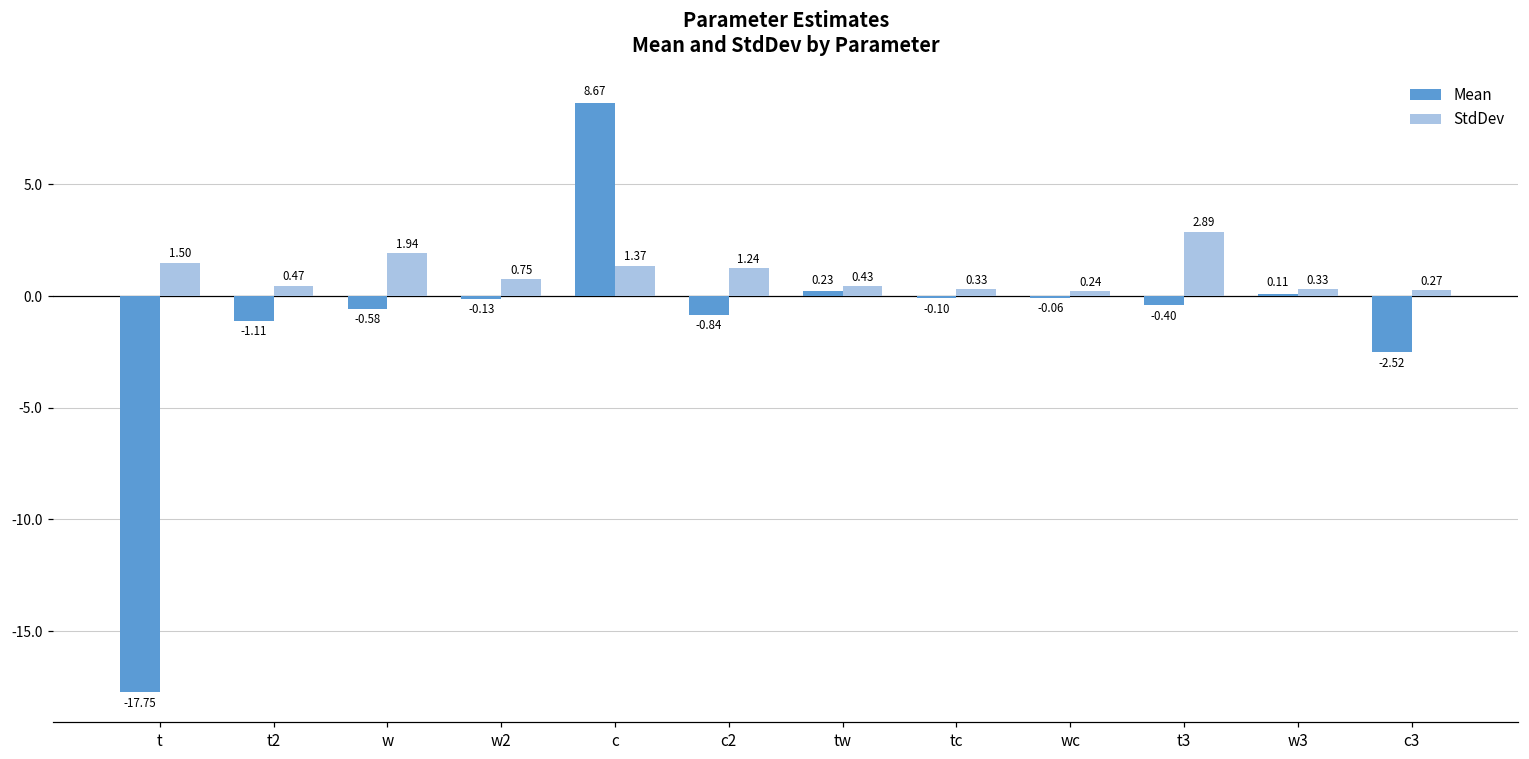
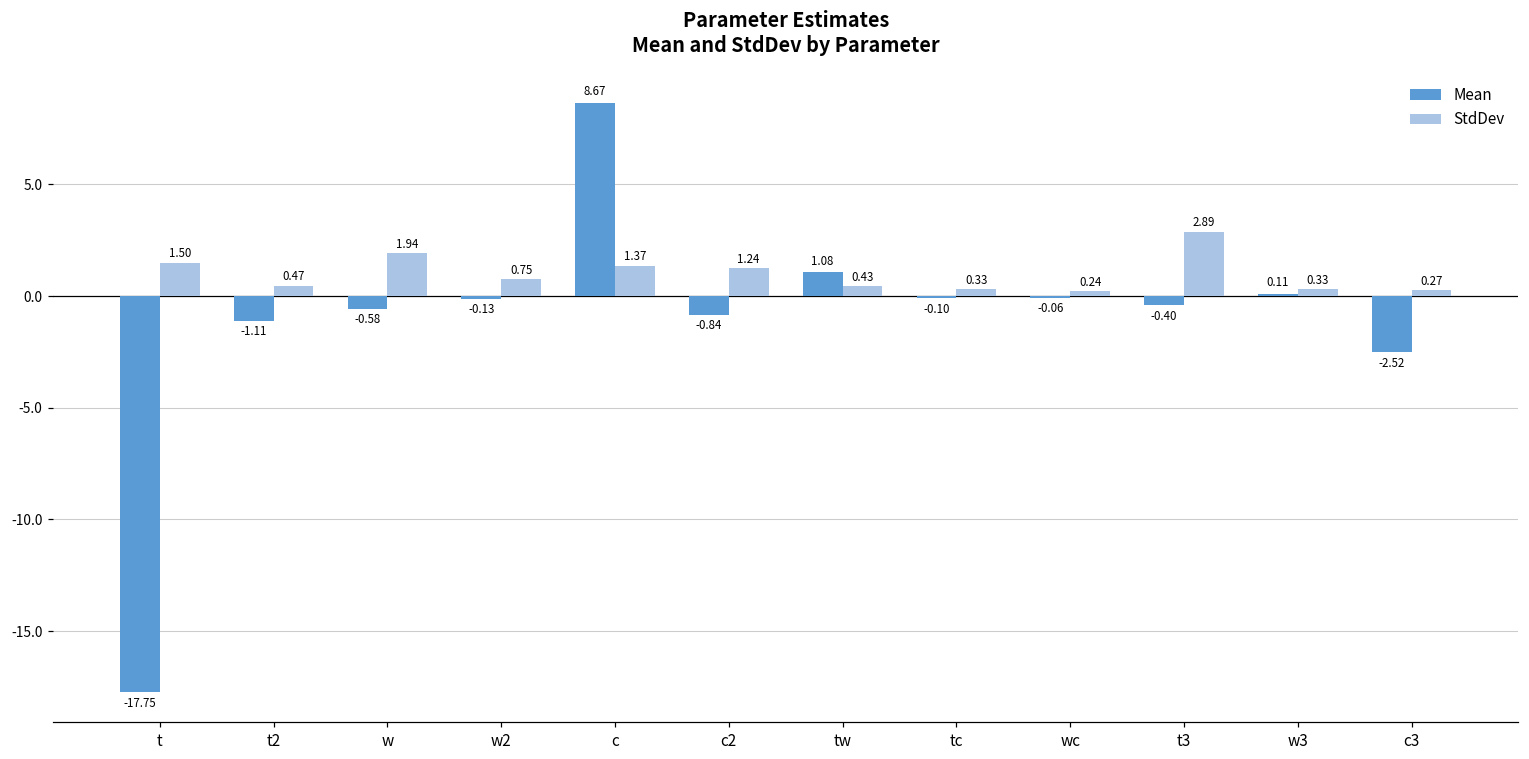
  {
    "Mean": {
      "t": -17.75,
      "t2": -1.11,
      "w": -0.58,
      "w2": -0.13,
      "c": 8.67,
      "c2": -0.84,
-     "tw": 0.23,
+     "tw": 1.08,
      "tc": -0.10,
      "wc": -0.06,
      "t3": -0.40,
      "w3": 0.11,
      "c3": -2.52
    },
    "StdDev": {
      "t": 1.50,
      "t2": 0.47,
      "w": 1.94,
      "w2": 0.75,
      "c": 1.37,
      "c2": 1.24,
      "tw": 0.43,
      "tc": 0.33,
      "wc": 0.24,
      "t3": 2.89,
      "w3": 0.33,
      "c3": 0.27
    }
  }
